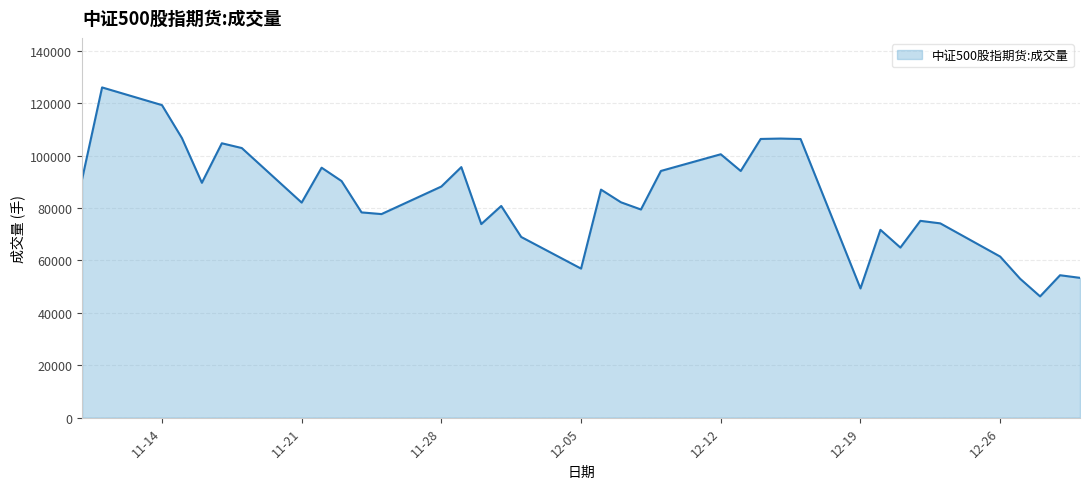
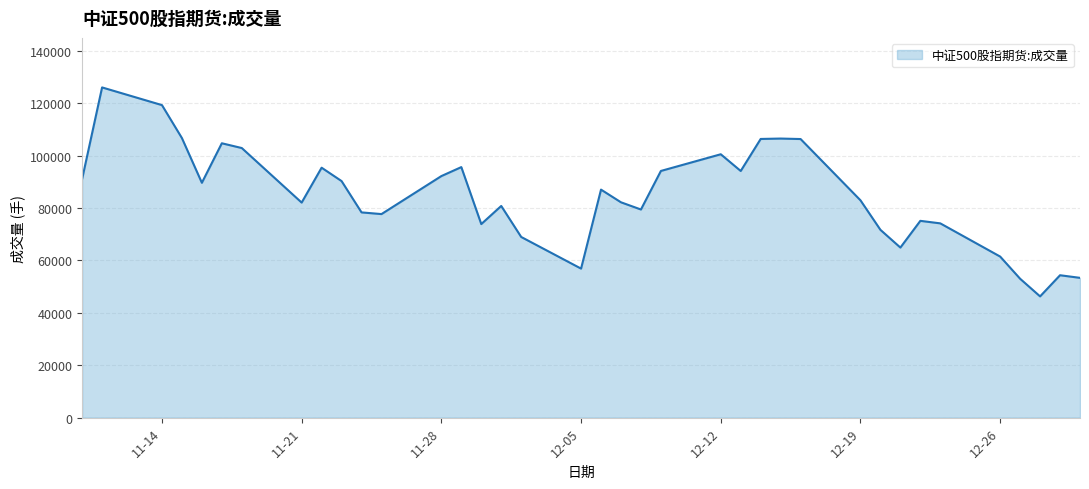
  {
    "11-14": 119000,
    "11-21": 82000,
-   "11-28": 88000,
+   "11-28": 92000,
    "12-05": 57000,
    "12-12": 101000,
-   "12-19": 49000,
+   "12-19": 83000,
    "12-26": 61000
  }
